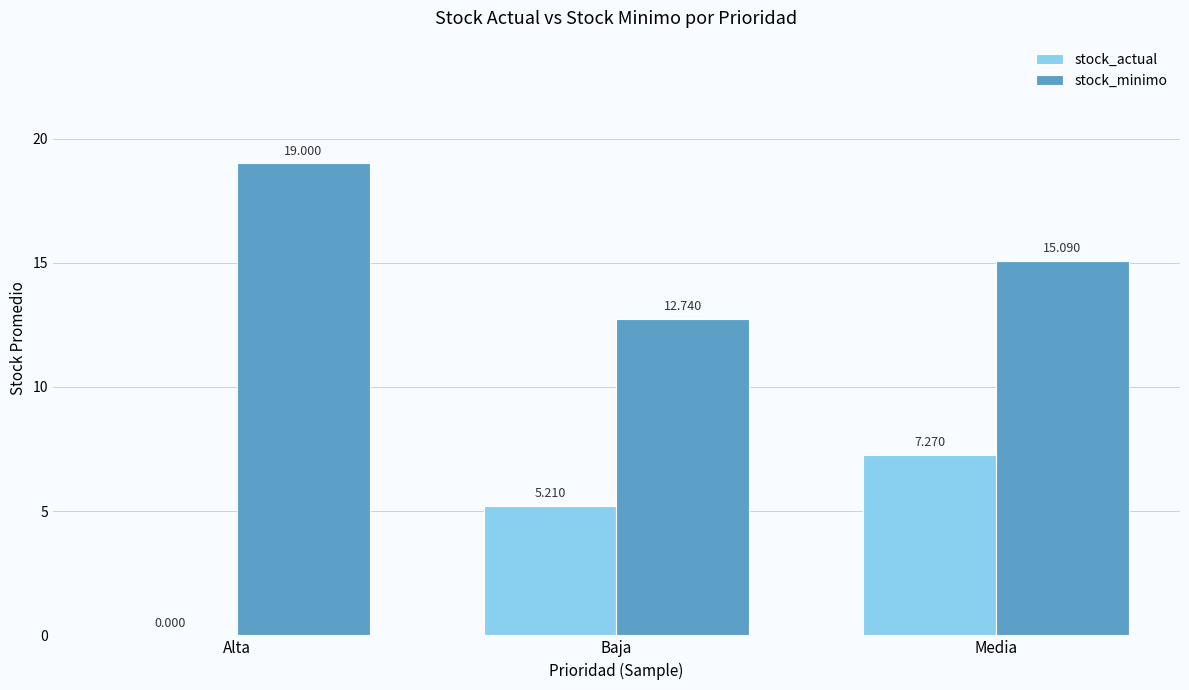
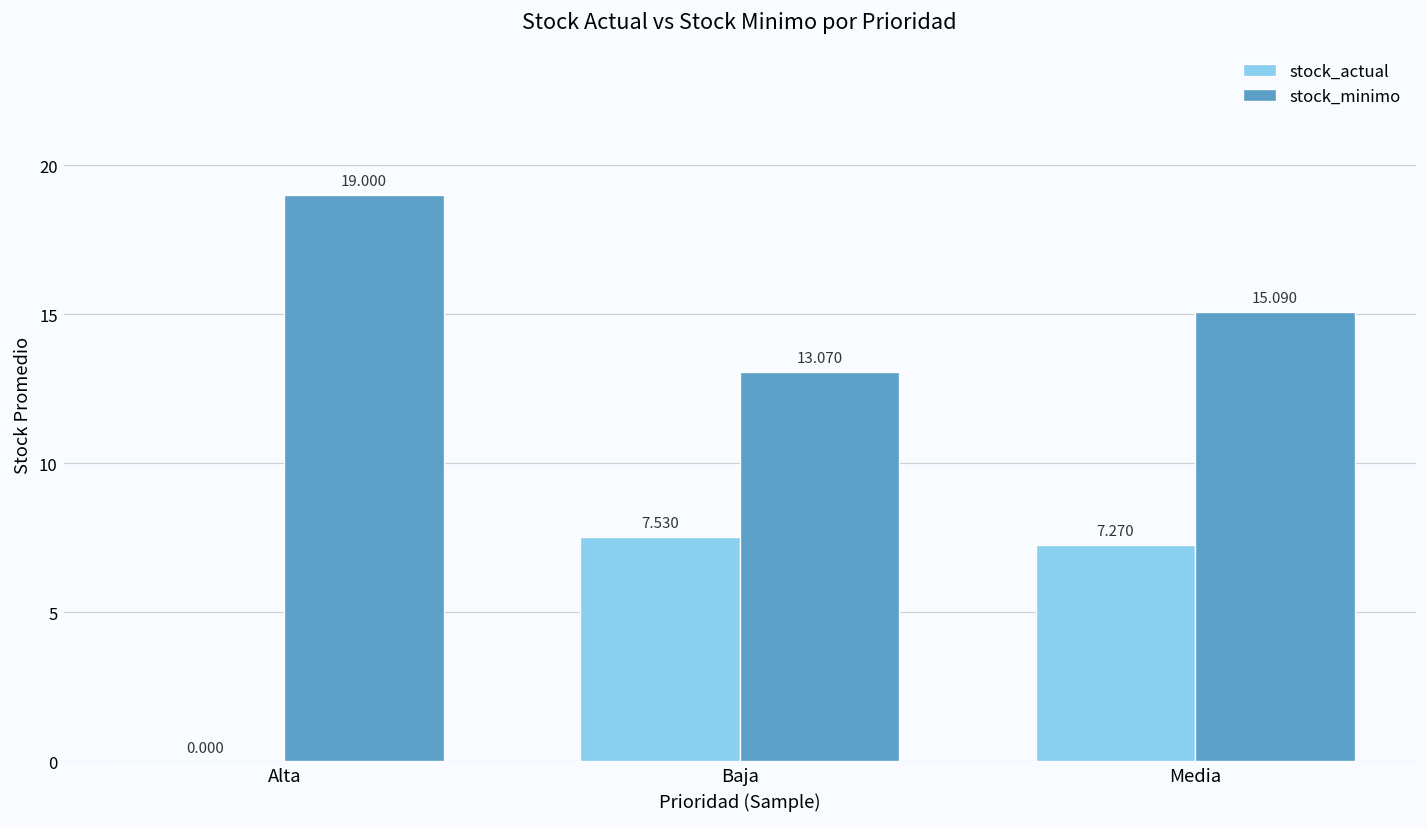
  {
    "stock_actual": {
      "Alta": 0.000,
-     "Baja": 5.210,
+     "Baja": 7.530,
      "Media": 7.270
    },
    "stock_minimo": {
      "Alta": 19.000,
-     "Baja": 12.740,
+     "Baja": 13.070,
      "Media": 15.090
    }
  }
